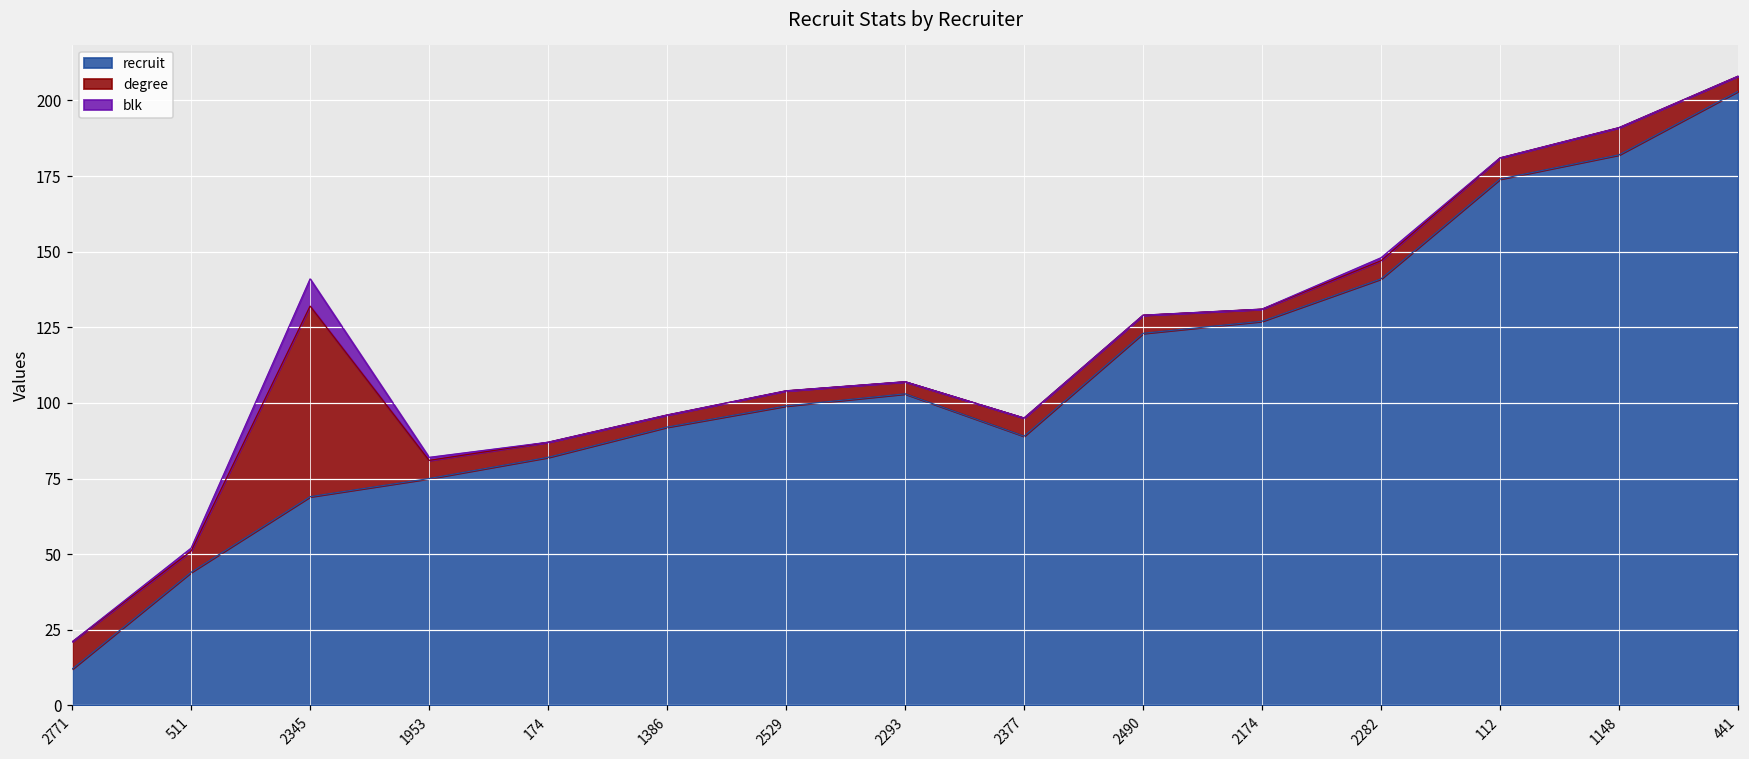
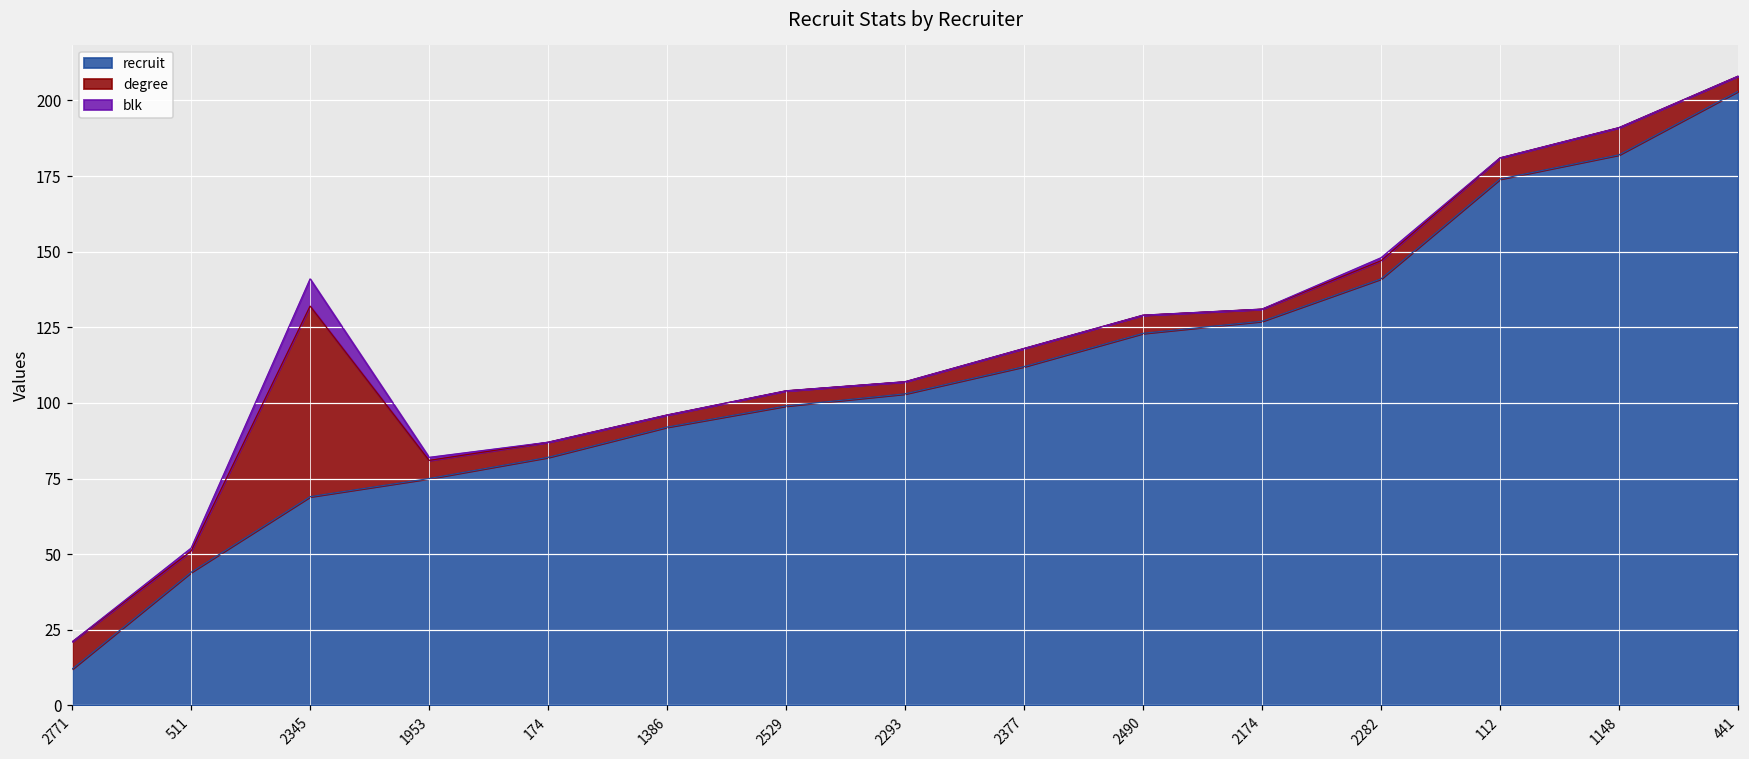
  {
    "recruit": {
      "2771": 12,
      "511": 44,
      "2345": 69,
      "1953": 75,
      "174": 82,
      "1386": 92,
      "2529": 99,
      "2293": 103,
-     "2377": 89,
+     "2377": 112,
      "2490": 123,
      "2174": 127,
      "2282": 141,
      "112": 174,
      "1148": 182,
      "441": 203
    },
    "degree": {
      "511": 7,
      "2345": 63,
      "1953": 6,
      "2282": 6
    },
    "blk": {
      "511": 1,
      "2345": 9,
      "1953": 1,
      "2282": 1
    }
  }
